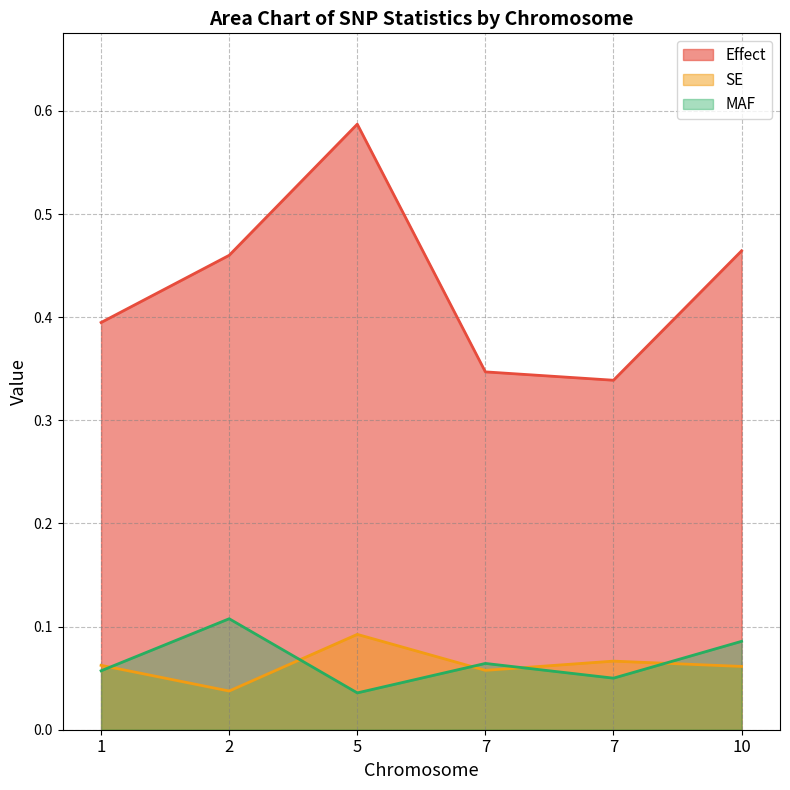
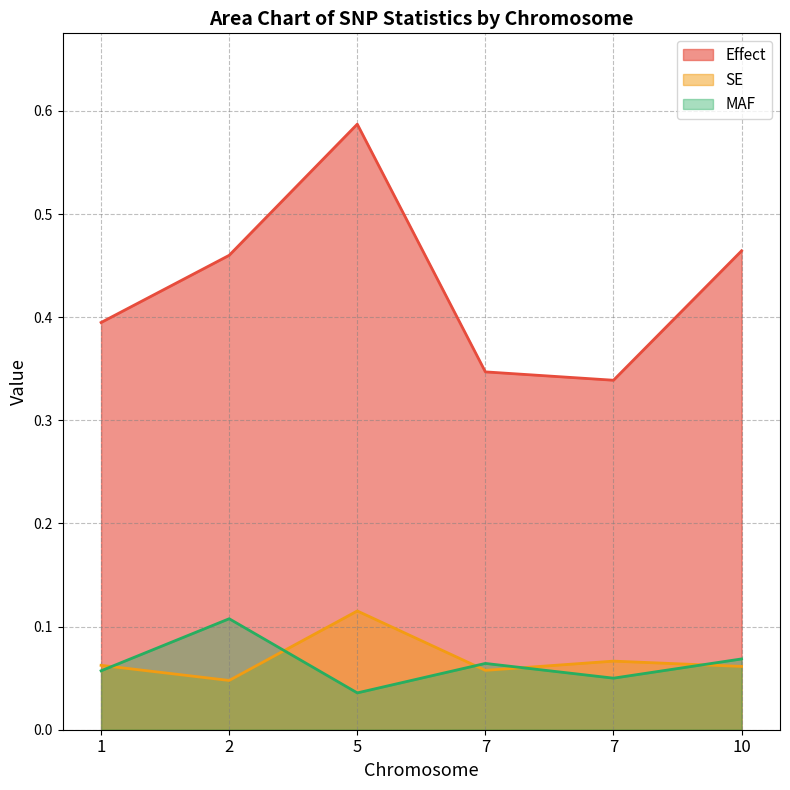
  {
    "Effect": {
      "1": 0.395,
      "2": 0.460,
      "5": 0.587,
      "10": 0.464
    },
    "SE": {
      "1": 0.062,
-     "2": 0.038,
-     "5": 0.092,
+     "2": 0.048,
+     "5": 0.115,
      "10": 0.061
    },
    "MAF": {
      "1": 0.057,
      "2": 0.108,
      "5": 0.036,
-     "10": 0.086
+     "10": 0.069
    }
  }
